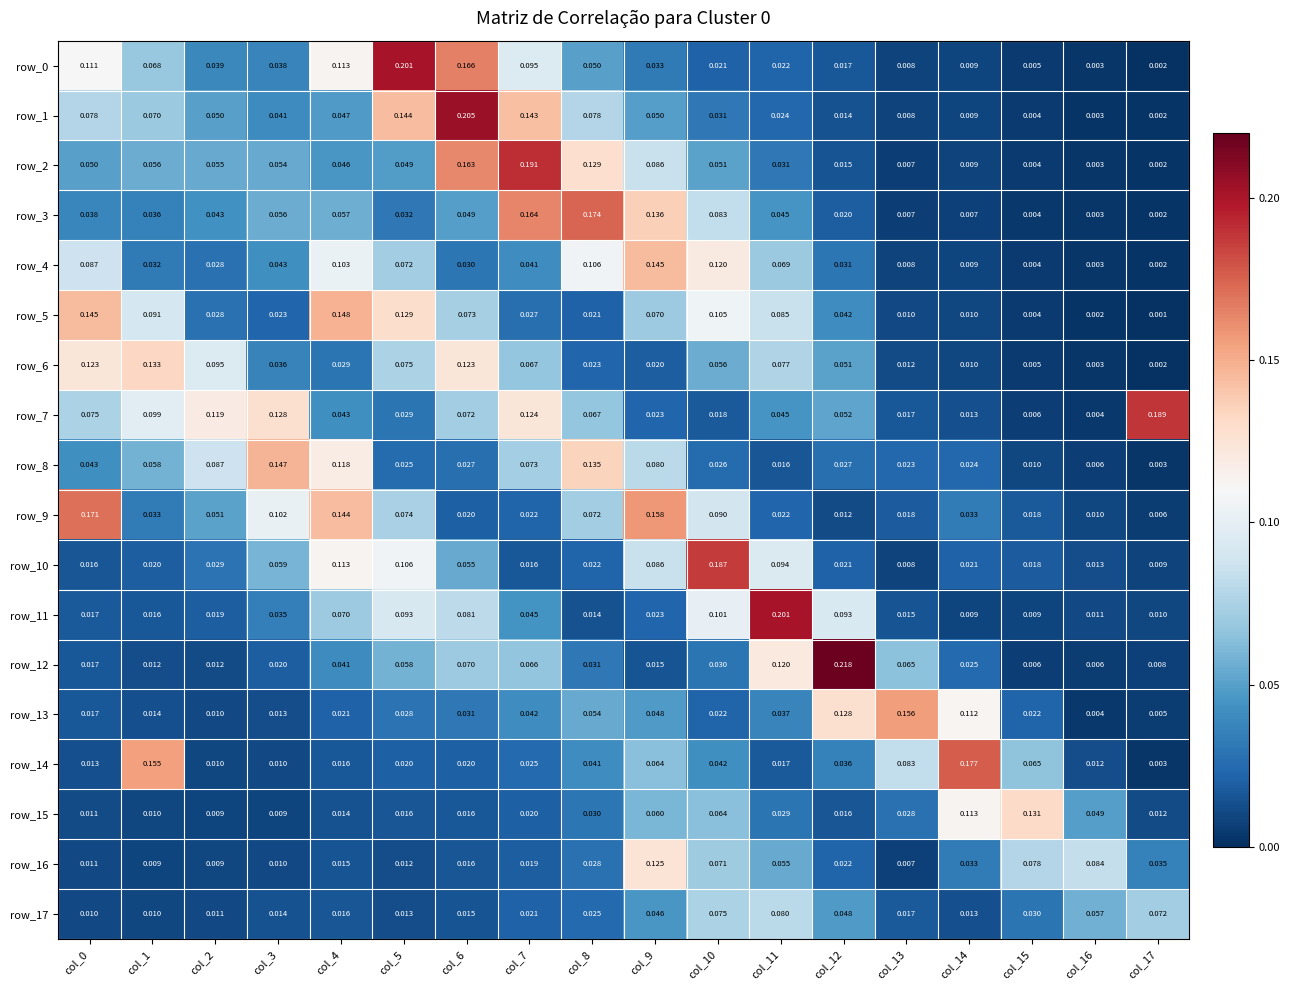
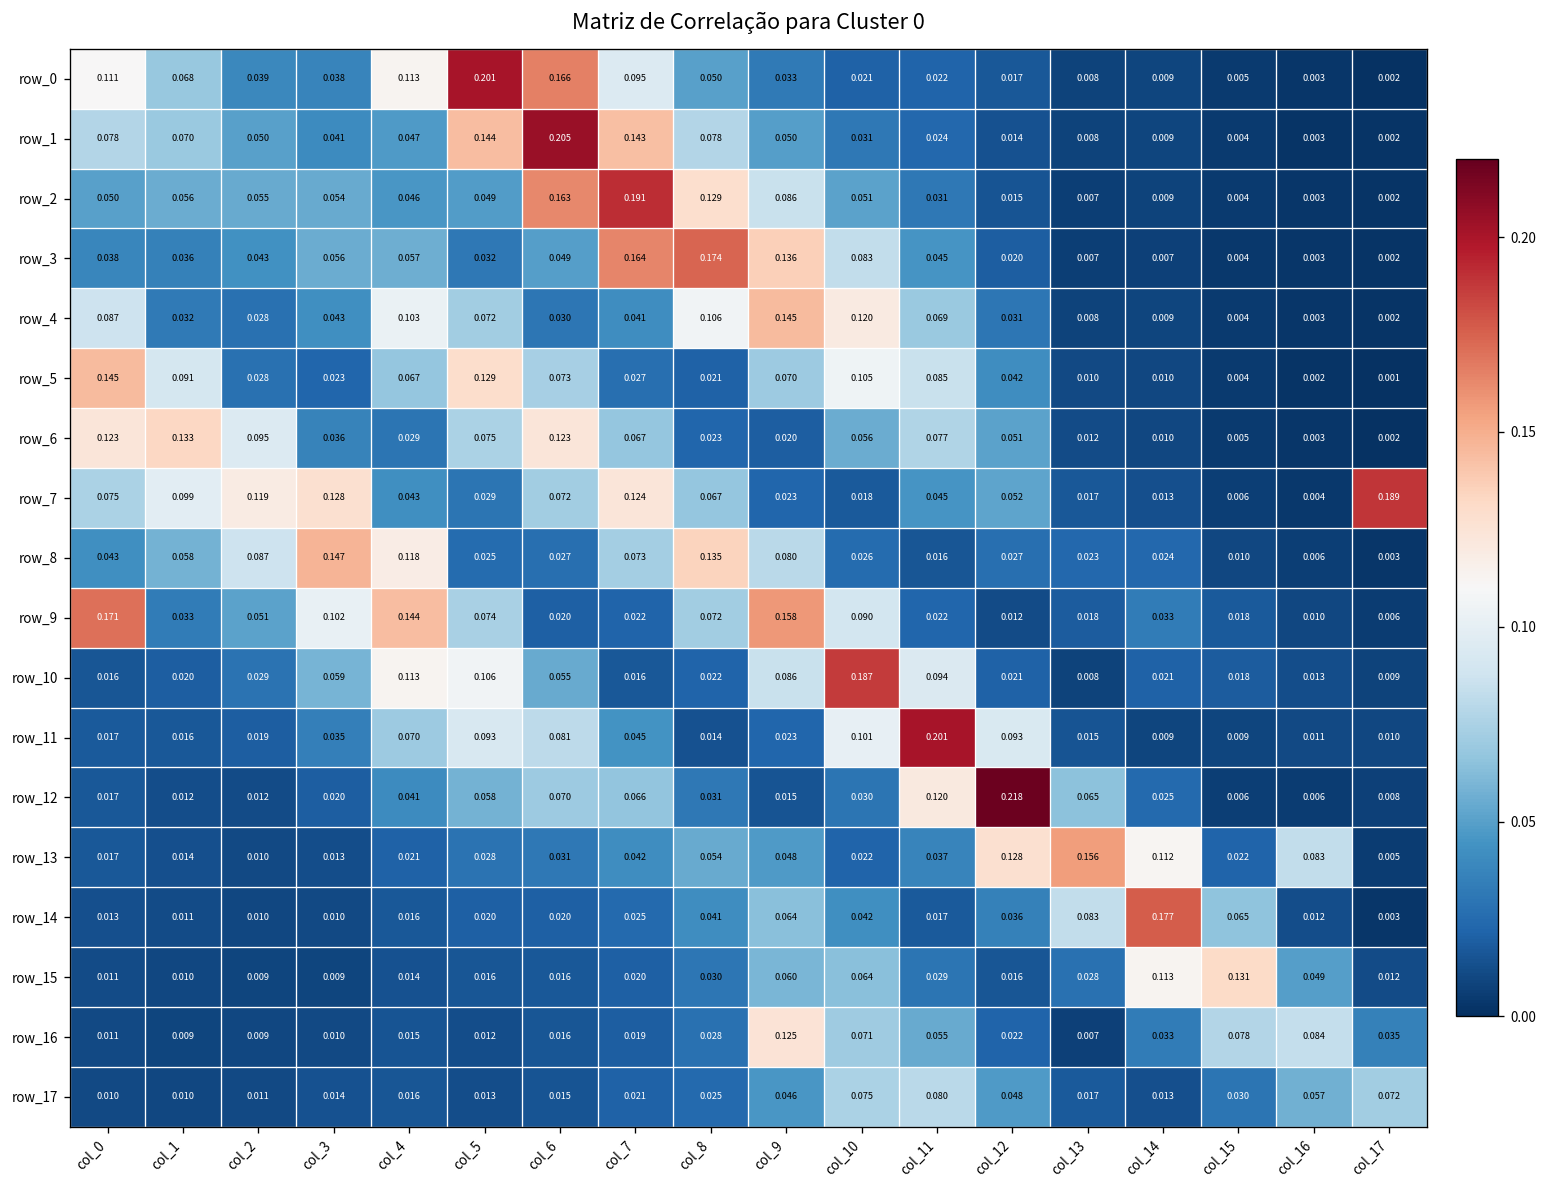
  {
    "row_5": {
      "col_0": 0.145,
      "col_1": 0.091,
      "col_2": 0.028,
      "col_3": 0.023,
-     "col_4": 0.148,
+     "col_4": 0.067,
      "col_5": 0.129,
      "col_6": 0.073,
      "col_7": 0.027,
      "col_8": 0.021,
      "col_9": 0.070,
      "col_10": 0.105,
      "col_11": 0.085,
      "col_12": 0.042,
      "col_13": 0.010,
      "col_14": 0.010,
      "col_15": 0.004,
      "col_16": 0.002,
      "col_17": 0.001
    },
    "row_13": {
      "col_0": 0.017,
      "col_1": 0.014,
      "col_2": 0.010,
      "col_3": 0.013,
      "col_4": 0.021,
      "col_5": 0.028,
      "col_6": 0.031,
      "col_7": 0.042,
      "col_8": 0.054,
      "col_9": 0.048,
      "col_10": 0.022,
      "col_11": 0.037,
      "col_12": 0.128,
      "col_13": 0.156,
      "col_14": 0.112,
      "col_15": 0.022,
-     "col_16": 0.004,
+     "col_16": 0.083,
      "col_17": 0.005
    },
    "row_14": {
      "col_0": 0.013,
-     "col_1": 0.155,
+     "col_1": 0.011,
      "col_2": 0.010,
      "col_3": 0.010,
      "col_4": 0.016,
      "col_5": 0.020,
      "col_6": 0.020,
      "col_7": 0.025,
      "col_8": 0.041,
      "col_9": 0.064,
      "col_10": 0.042,
      "col_11": 0.017,
      "col_12": 0.036,
      "col_13": 0.083,
      "col_14": 0.177,
      "col_15": 0.065,
      "col_16": 0.012,
      "col_17": 0.003
    }
  }
